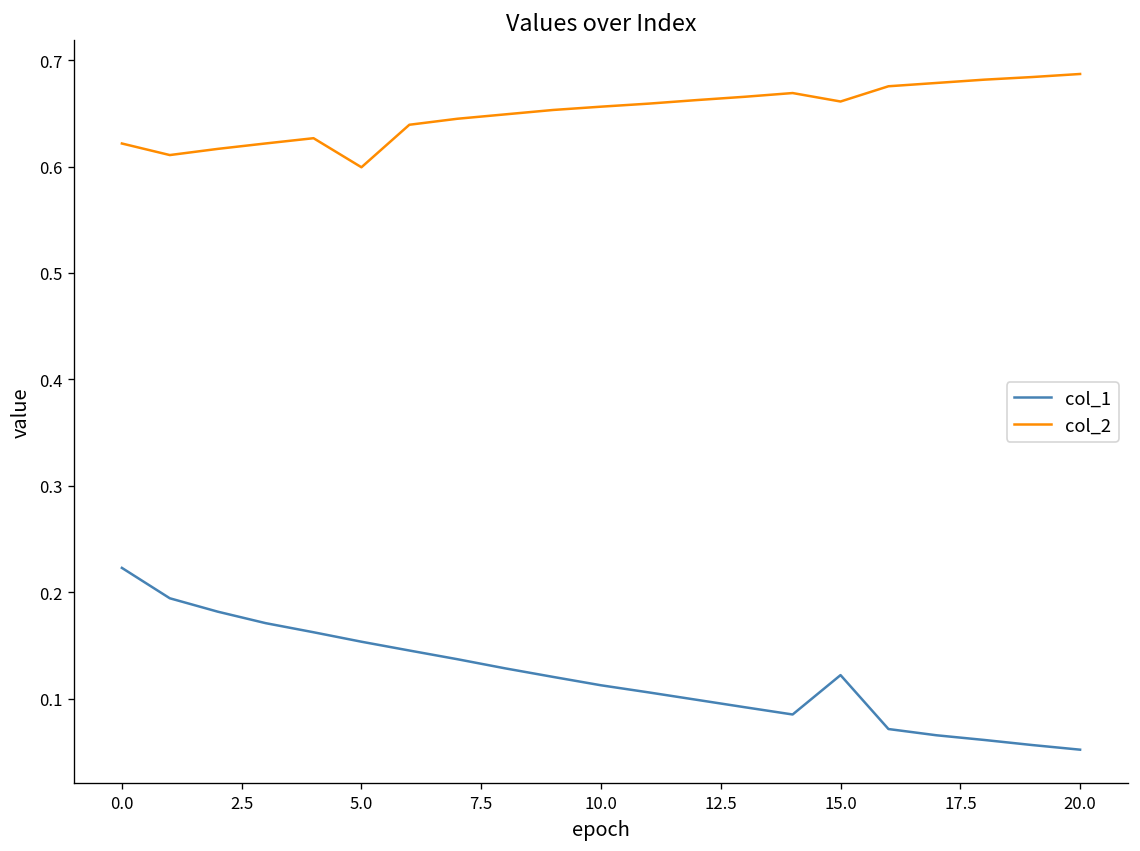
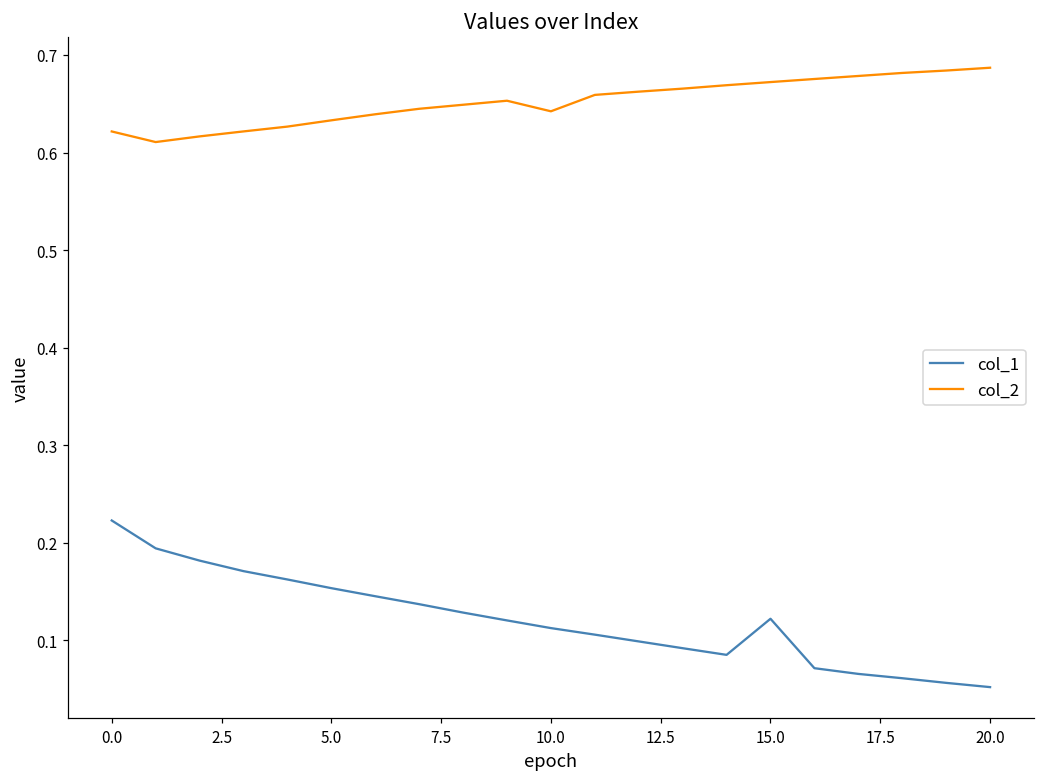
  {
    "col_1": {
      "0.0": 0.22,
      "5.0": 0.15,
      "10.0": 0.11,
      "15.0": 0.12,
      "20.0": 0.05
    },
    "col_2": {
      "0.0": 0.62,
-     "5.0": 0.60,
-     "10.0": 0.66,
-     "15.0": 0.66,
+     "5.0": 0.63,
+     "10.0": 0.64,
+     "15.0": 0.67,
      "20.0": 0.69
    }
  }
